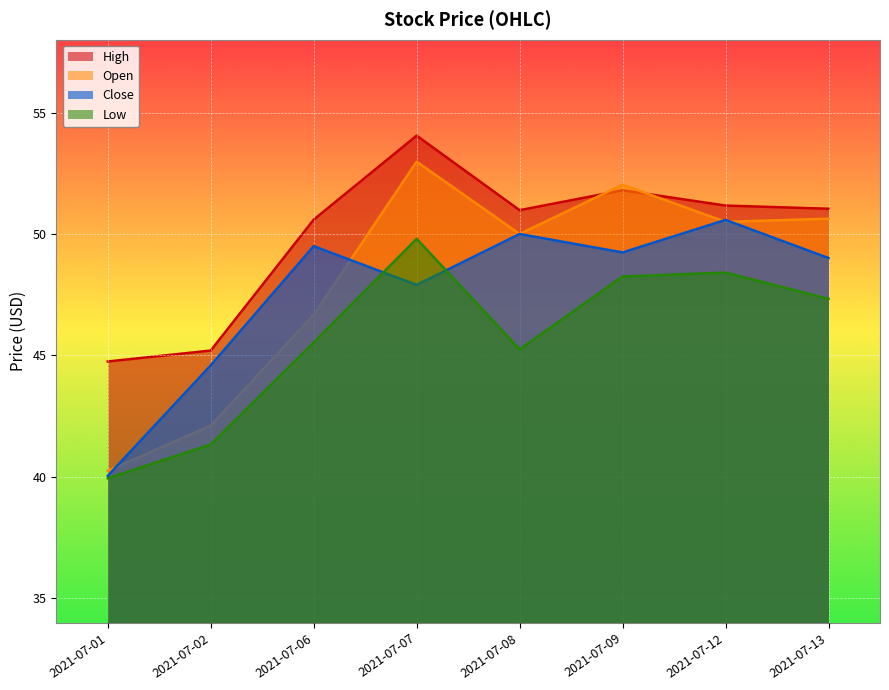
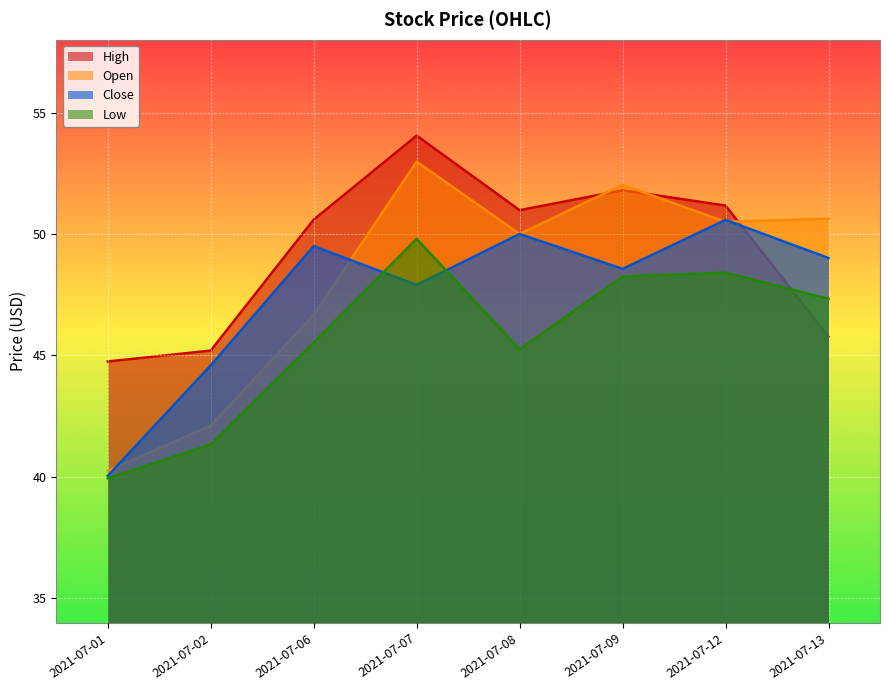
  {
    "High": {
      "2021-07-01": 44.8,
      "2021-07-02": 45.2,
      "2021-07-06": 50.6,
      "2021-07-07": 54.0,
      "2021-07-08": 51.0,
      "2021-07-09": 51.8,
      "2021-07-12": 51.2,
-     "2021-07-13": 51.0
+     "2021-07-13": 45.8
    },
    "Open": {
      "2021-07-01": 40.2,
      "2021-07-02": 42.1,
      "2021-07-06": 46.7,
      "2021-07-07": 53.0,
      "2021-07-09": 52.0,
      "2021-07-13": 50.6
    },
    "Close": {
      "2021-07-02": 44.6,
      "2021-07-06": 49.5,
      "2021-07-07": 47.9,
-     "2021-07-09": 49.2,
+     "2021-07-09": 48.6,
      "2021-07-13": 49.0
    },
    "Low": {
      "2021-07-02": 41.3,
      "2021-07-06": 45.5,
      "2021-07-07": 49.8,
      "2021-07-08": 45.3,
      "2021-07-09": 48.3,
      "2021-07-12": 48.4,
      "2021-07-13": 47.3
    }
  }
